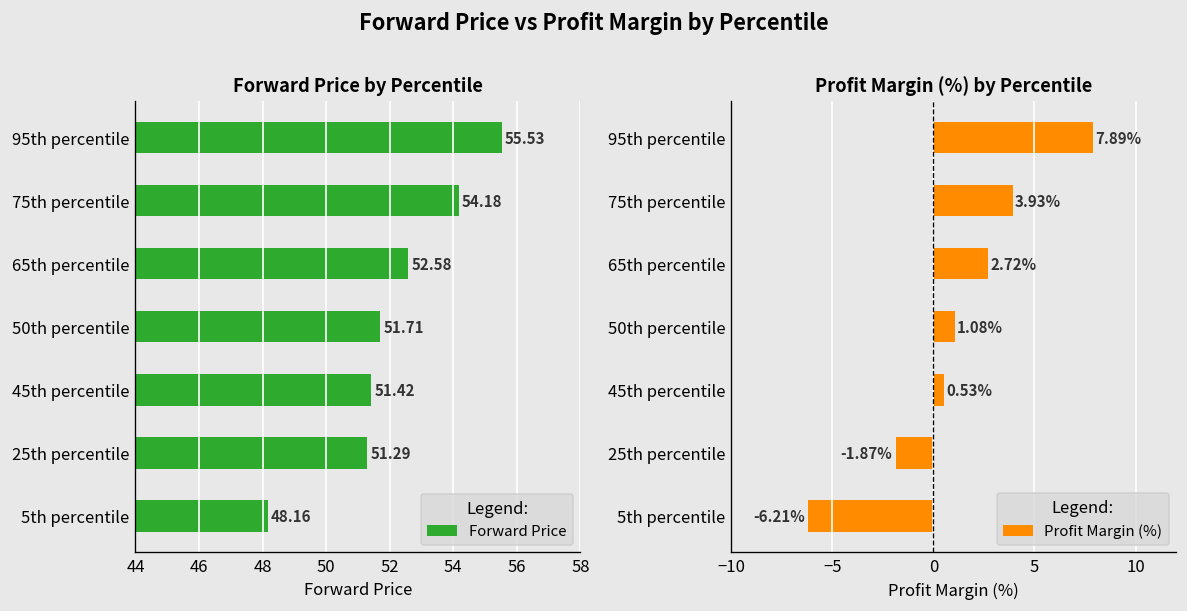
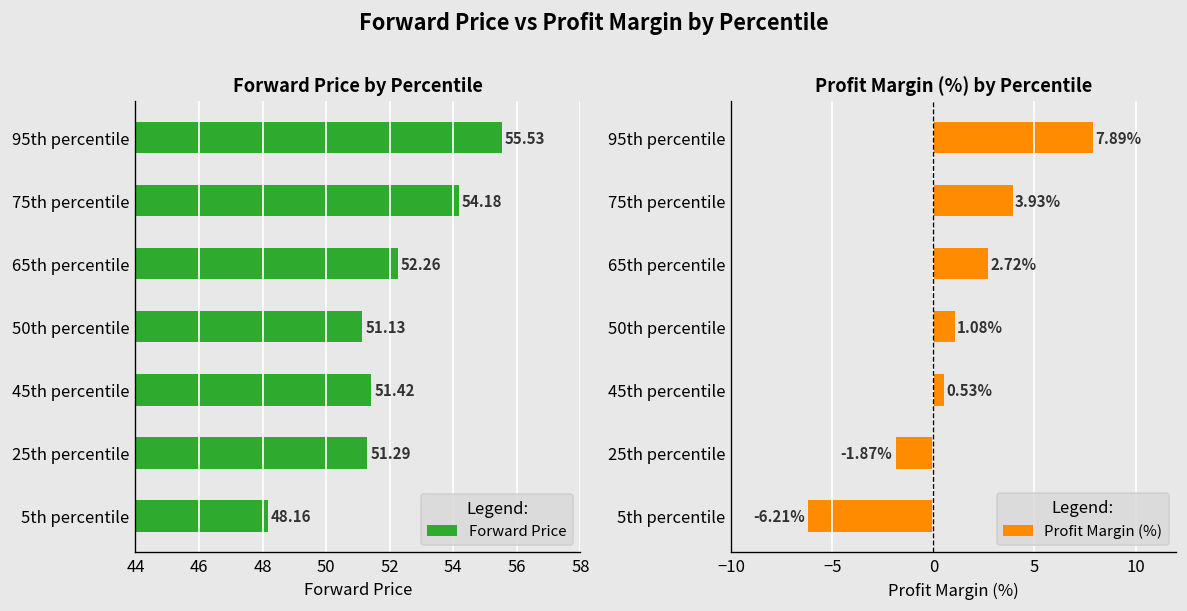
  {
    "Forward Price by Percentile": {
      "95th percentile": "55.53",
      "75th percentile": "54.18",
-     "65th percentile": "52.58",
-     "50th percentile": "51.71",
+     "65th percentile": "52.26",
+     "50th percentile": "51.13",
      "45th percentile": "51.42",
      "25th percentile": "51.29",
      "5th percentile": "48.16"
    },
    "Profit Margin (%) by Percentile": {
      "95th percentile": "7.89%",
      "75th percentile": "3.93%",
      "65th percentile": "2.72%",
      "50th percentile": "1.08%",
      "45th percentile": "0.53%",
      "25th percentile": "-1.87%",
      "5th percentile": "-6.21%"
    }
  }
